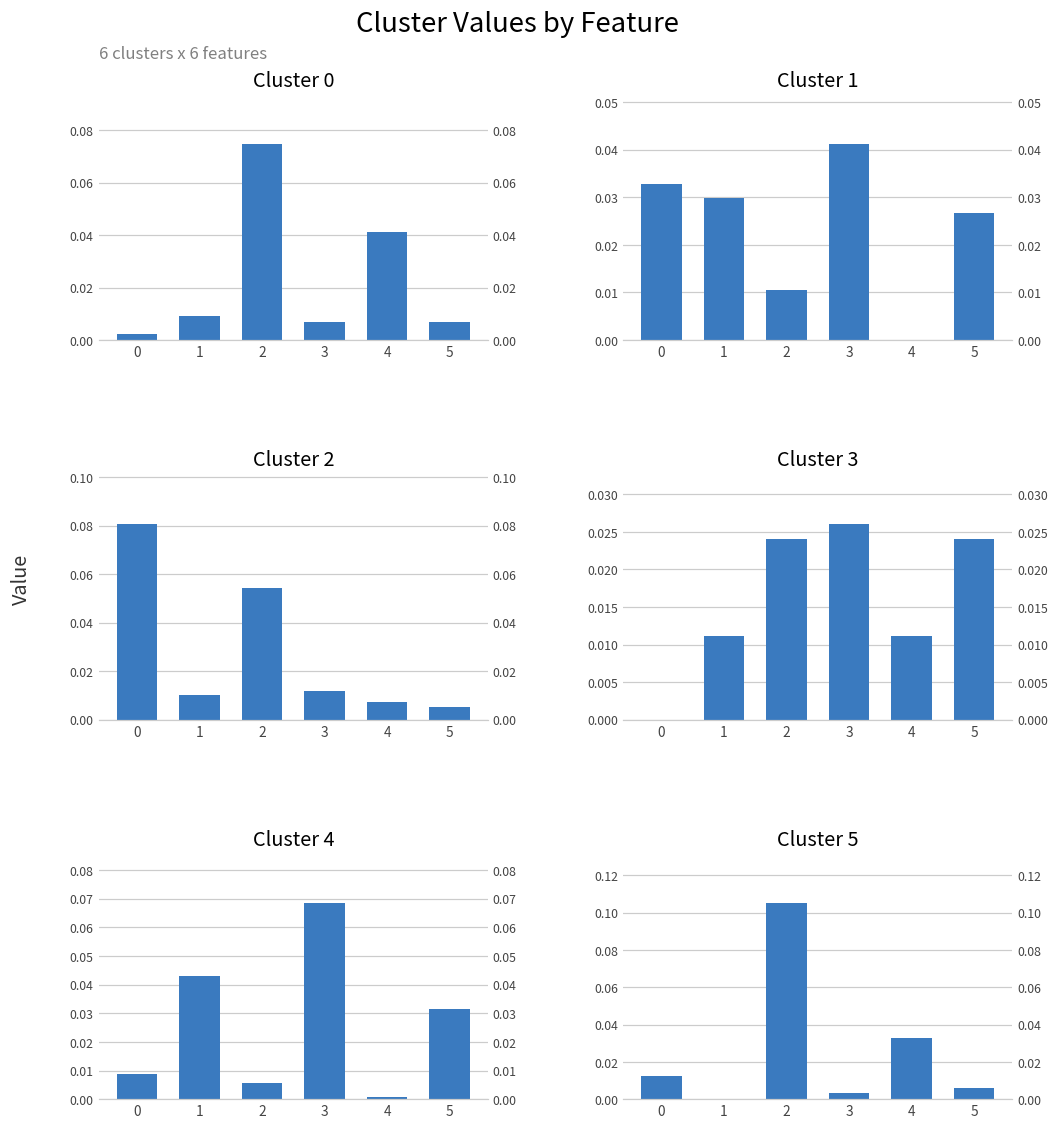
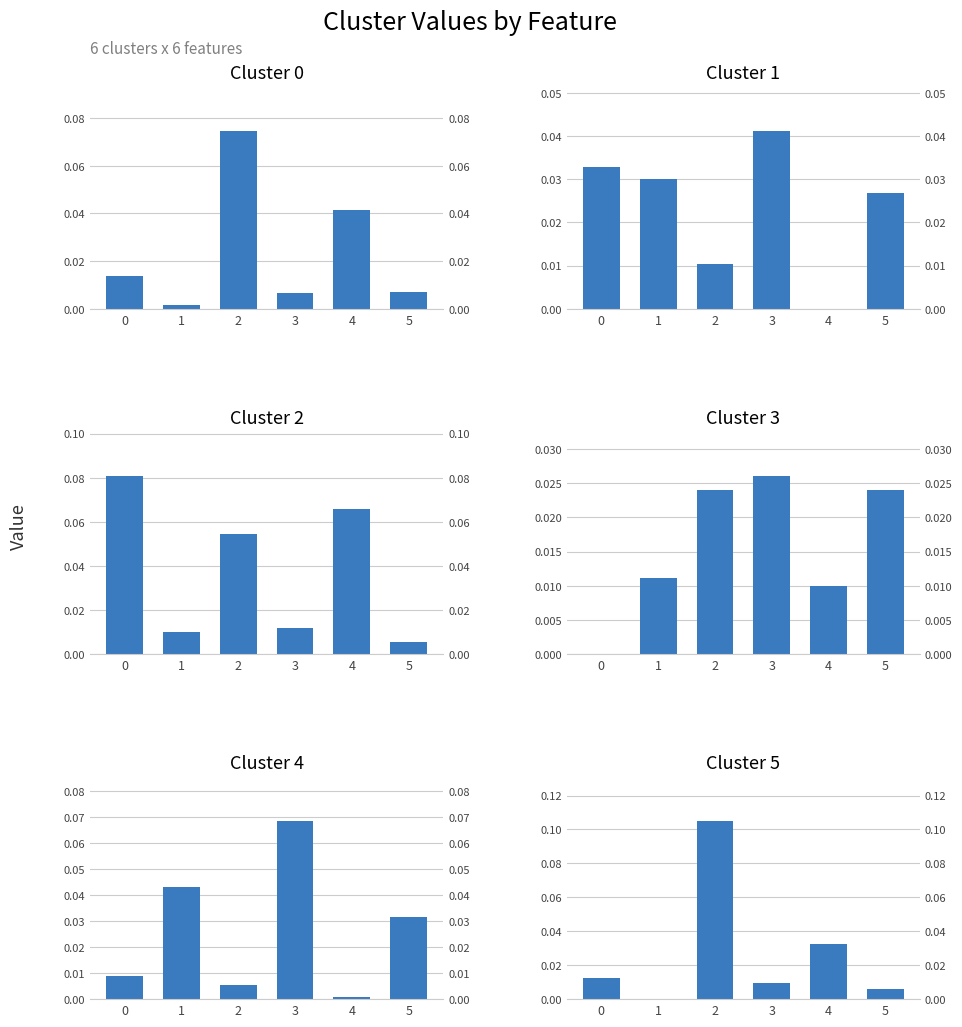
  {
    "Cluster 0": {
-     "0": 0.002,
-     "1": 0.009,
+     "0": 0.014,
+     "1": 0.001,
      "2": 0.075,
      "3": 0.007,
      "4": 0.041,
      "5": 0.007
    },
    "Cluster 1": {
      "0": 0.033,
      "1": 0.030,
      "2": 0.010,
      "3": 0.041,
      "4": 0.000,
      "5": 0.027
    },
    "Cluster 2": {
      "0": 0.081,
      "1": 0.010,
      "2": 0.054,
      "3": 0.012,
-     "4": 0.007,
+     "4": 0.066,
      "5": 0.005
    },
    "Cluster 3": {
      "0": 0.000,
      "1": 0.011,
      "2": 0.024,
      "3": 0.026,
-     "4": 0.011,
+     "4": 0.010,
      "5": 0.024
    },
    "Cluster 4": {
      "0": 0.009,
      "1": 0.043,
      "2": 0.006,
      "3": 0.068,
      "5": 0.031
    },
    "Cluster 5": {
      "0": 0.013,
      "1": 0.000,
      "2": 0.105,
-     "3": 0.003,
+     "3": 0.010,
      "4": 0.033,
      "5": 0.006
    }
  }
